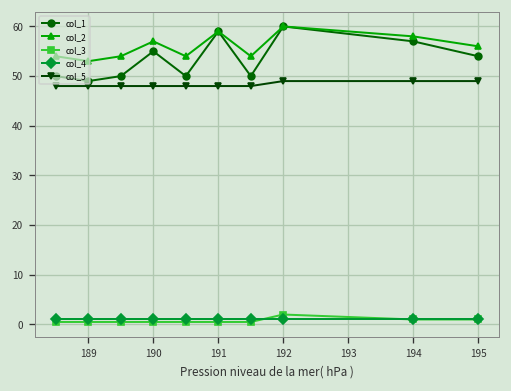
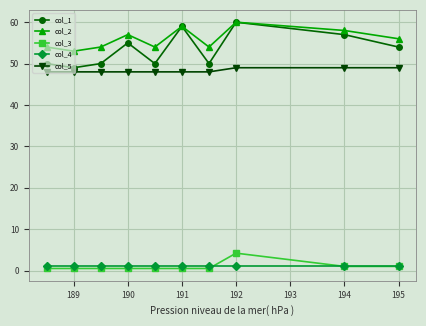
  {
    "col_3": {
-     "192": 2
+     "192": 4
    }
  }
